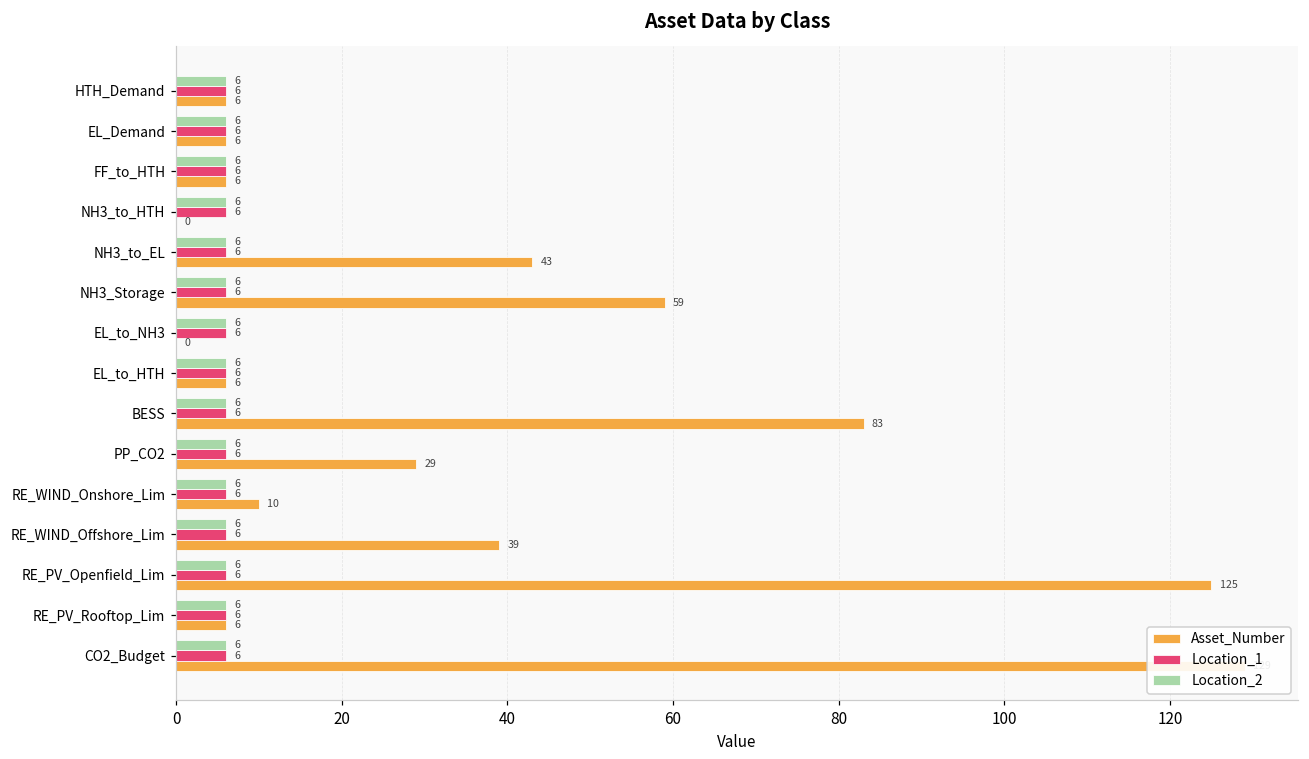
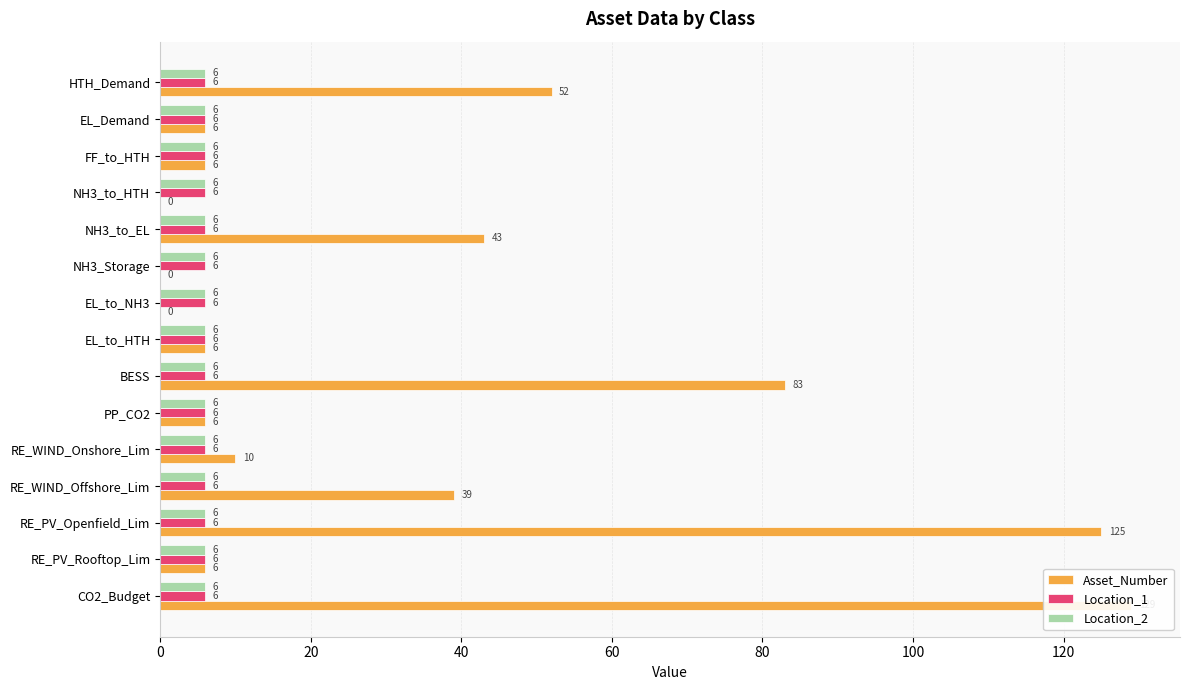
  {
    "Asset_Number": {
-     "HTH_Demand": 6,
+     "HTH_Demand": 52,
      "EL_Demand": 6,
      "FF_to_HTH": 6,
      "NH3_to_HTH": 0,
      "NH3_to_EL": 43,
-     "NH3_Storage": 59,
+     "NH3_Storage": 0,
      "EL_to_NH3": 0,
      "EL_to_HTH": 6,
      "BESS": 83,
-     "PP_CO2": 29,
+     "PP_CO2": 6,
      "RE_WIND_Onshore_Lim": 10,
      "RE_WIND_Offshore_Lim": 39,
      "RE_PV_Openfield_Lim": 125,
      "RE_PV_Rooftop_Lim": 6
    },
    "Location_1": {
      "HTH_Demand": 6,
      "EL_Demand": 6,
      "FF_to_HTH": 6,
      "NH3_to_HTH": 6,
      "NH3_to_EL": 6,
      "NH3_Storage": 6,
      "EL_to_NH3": 6,
      "EL_to_HTH": 6,
      "BESS": 6,
      "PP_CO2": 6,
      "RE_WIND_Onshore_Lim": 6,
      "RE_WIND_Offshore_Lim": 6,
      "RE_PV_Openfield_Lim": 6,
      "RE_PV_Rooftop_Lim": 6,
      "CO2_Budget": 6
    },
    "Location_2": {
      "HTH_Demand": 6,
      "EL_Demand": 6,
      "FF_to_HTH": 6,
      "NH3_to_HTH": 6,
      "NH3_to_EL": 6,
      "NH3_Storage": 6,
      "EL_to_NH3": 6,
      "EL_to_HTH": 6,
      "BESS": 6,
      "PP_CO2": 6,
      "RE_WIND_Onshore_Lim": 6,
      "RE_WIND_Offshore_Lim": 6,
      "RE_PV_Openfield_Lim": 6,
      "RE_PV_Rooftop_Lim": 6,
      "CO2_Budget": 6
    }
  }
